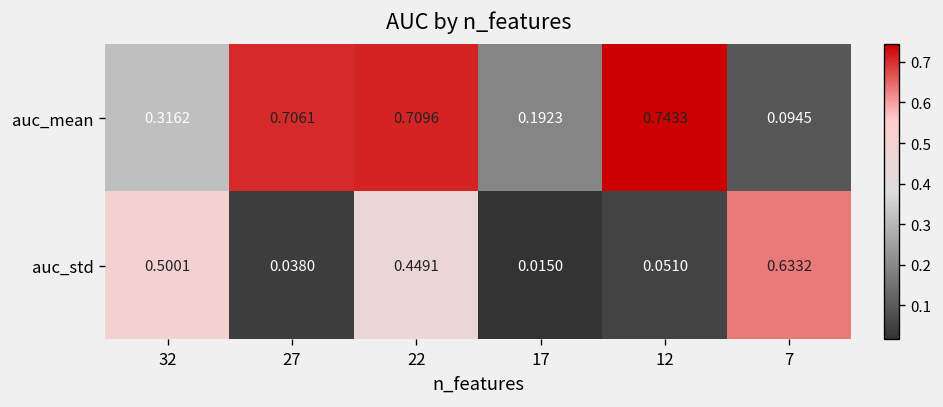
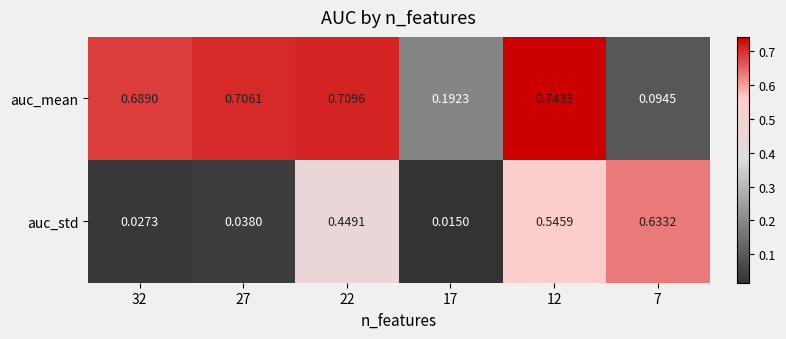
  {
    "auc_mean": {
-     "32": 0.3162,
+     "32": 0.6890,
      "27": 0.7061,
      "22": 0.7096,
      "17": 0.1923,
      "12": 0.7433,
      "7": 0.0945
    },
    "auc_std": {
-     "32": 0.5001,
+     "32": 0.0273,
      "27": 0.0380,
      "22": 0.4491,
      "17": 0.0150,
-     "12": 0.0510,
+     "12": 0.5459,
      "7": 0.6332
    }
  }
